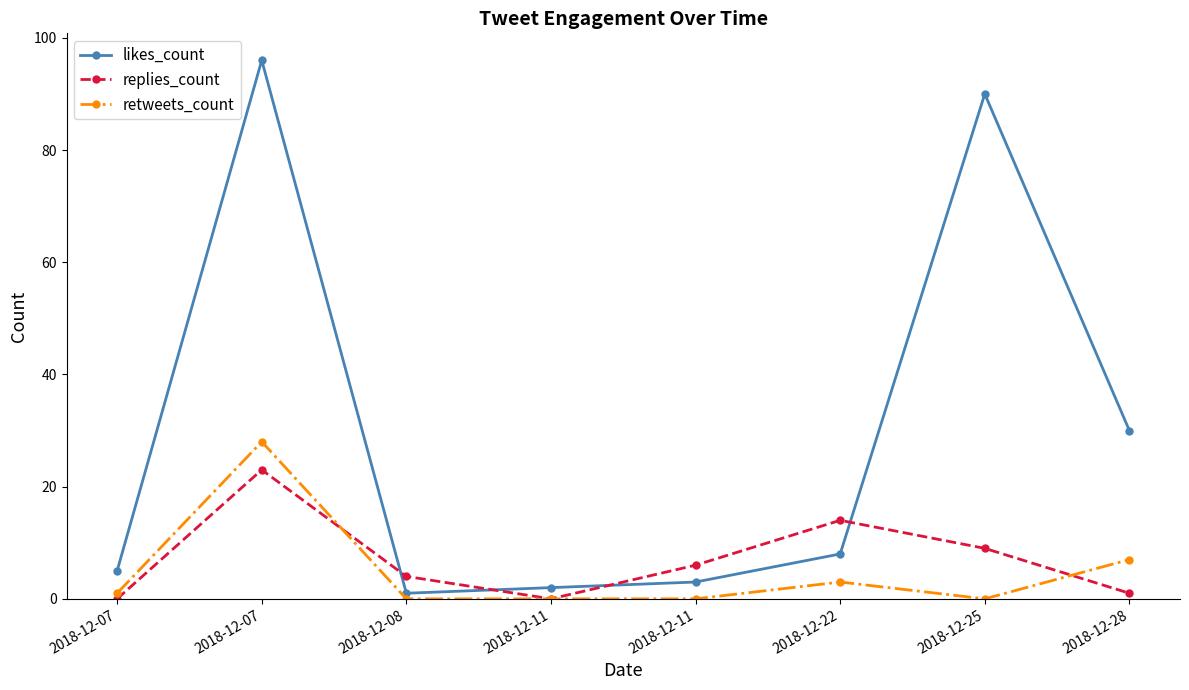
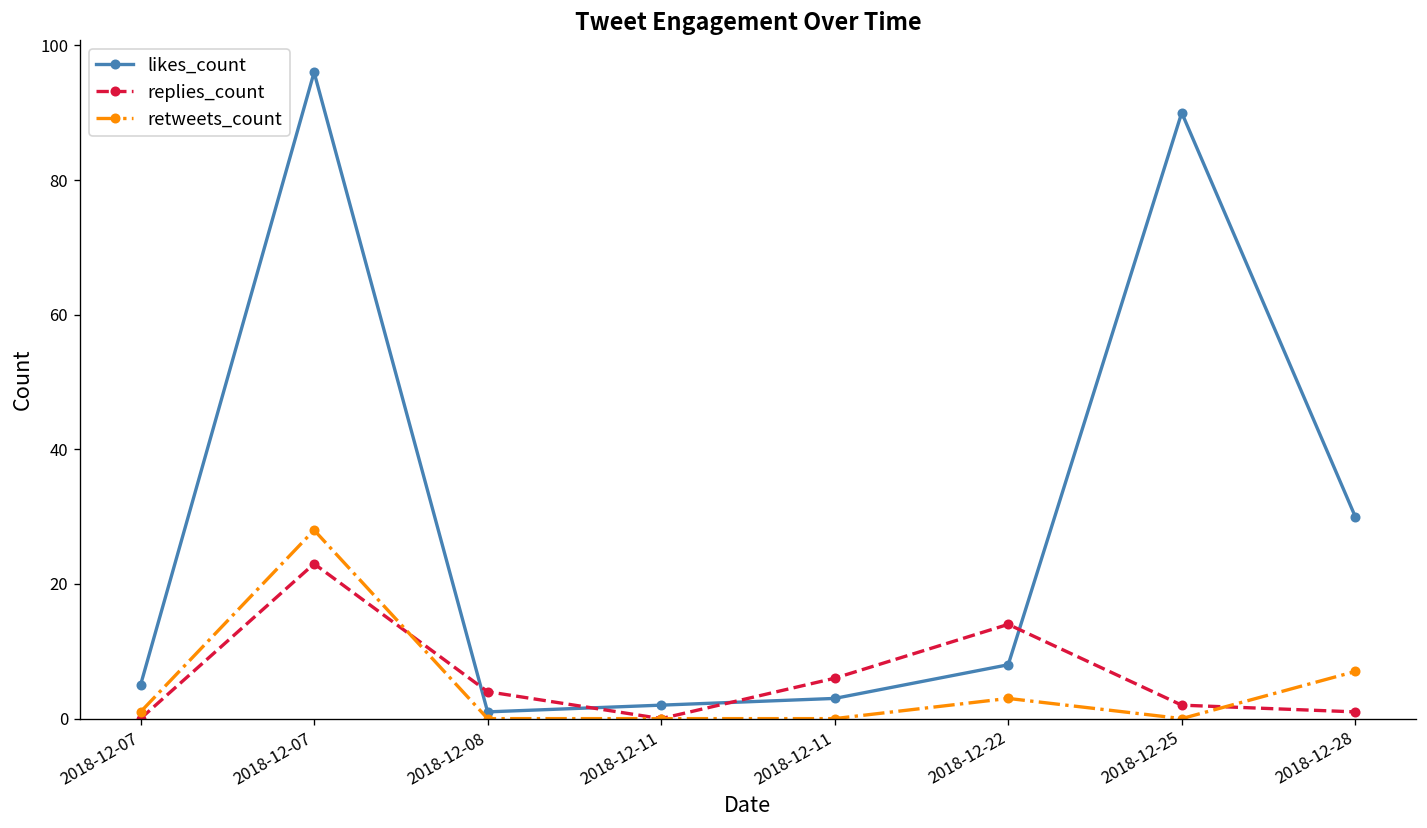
  {
    "likes_count": {
      "2018-12-08": 1,
      "2018-12-22": 8,
      "2018-12-25": 90,
      "2018-12-28": 30
    },
    "replies_count": {
      "2018-12-08": 4,
      "2018-12-22": 14,
-     "2018-12-25": 9,
+     "2018-12-25": 2,
      "2018-12-28": 1
    },
    "retweets_count": {
      "2018-12-08": 0,
      "2018-12-22": 3,
      "2018-12-25": 0,
      "2018-12-28": 7
    }
  }
